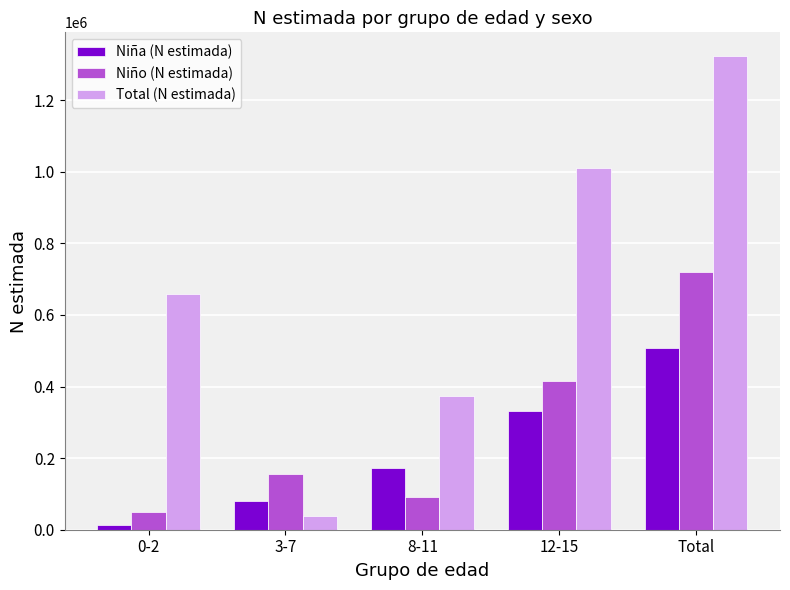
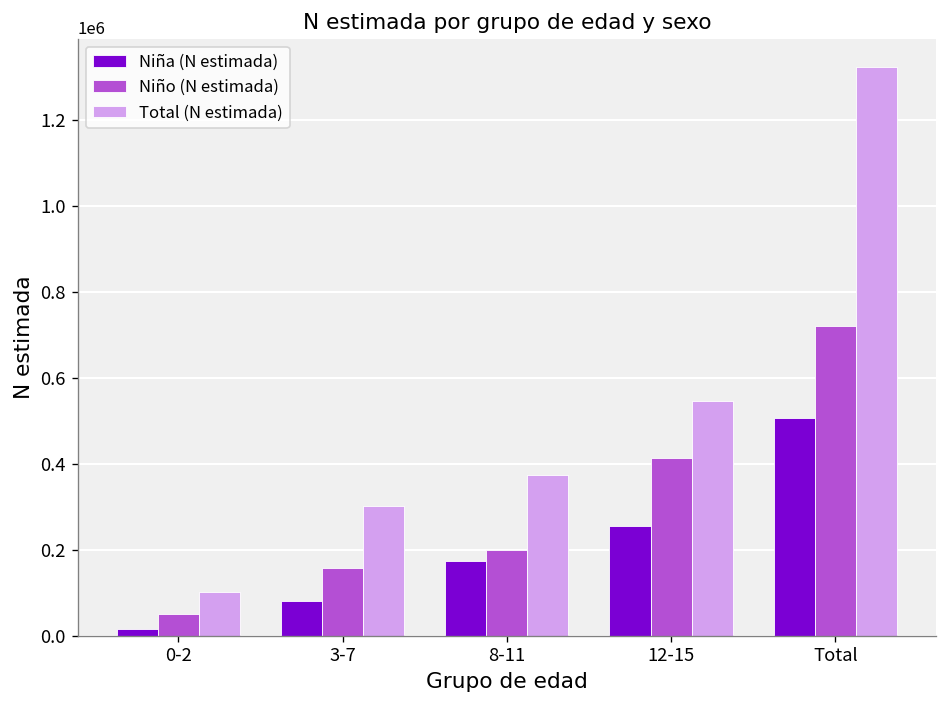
  {
    "Niña (N estimada)": {
      "0-2": 10000,
      "3-7": 80000,
      "8-11": 170000,
-     "12-15": 330000,
+     "12-15": 260000,
      "Total": 510000
    },
    "Niño (N estimada)": {
      "0-2": 50000,
      "3-7": 160000,
-     "8-11": 90000,
+     "8-11": 200000,
      "12-15": 410000,
      "Total": 720000
    },
    "Total (N estimada)": {
-     "0-2": 660000,
-     "3-7": 40000,
+     "0-2": 100000,
+     "3-7": 300000,
      "8-11": 370000,
-     "12-15": 1010000,
+     "12-15": 550000,
      "Total": 1320000
    }
  }
